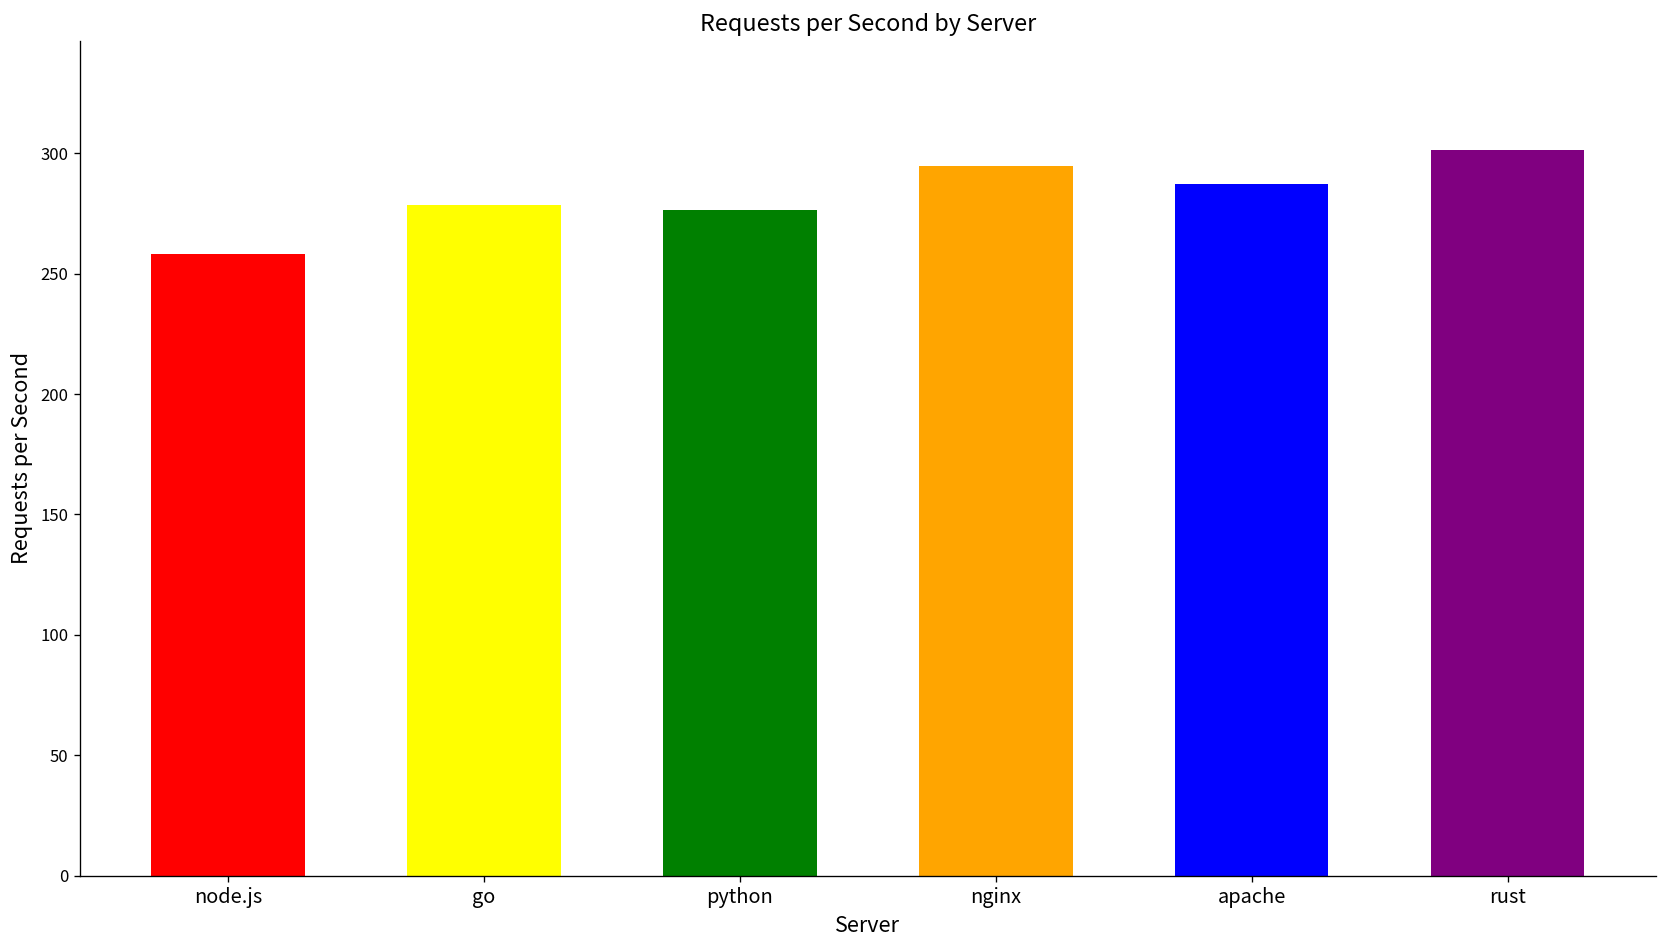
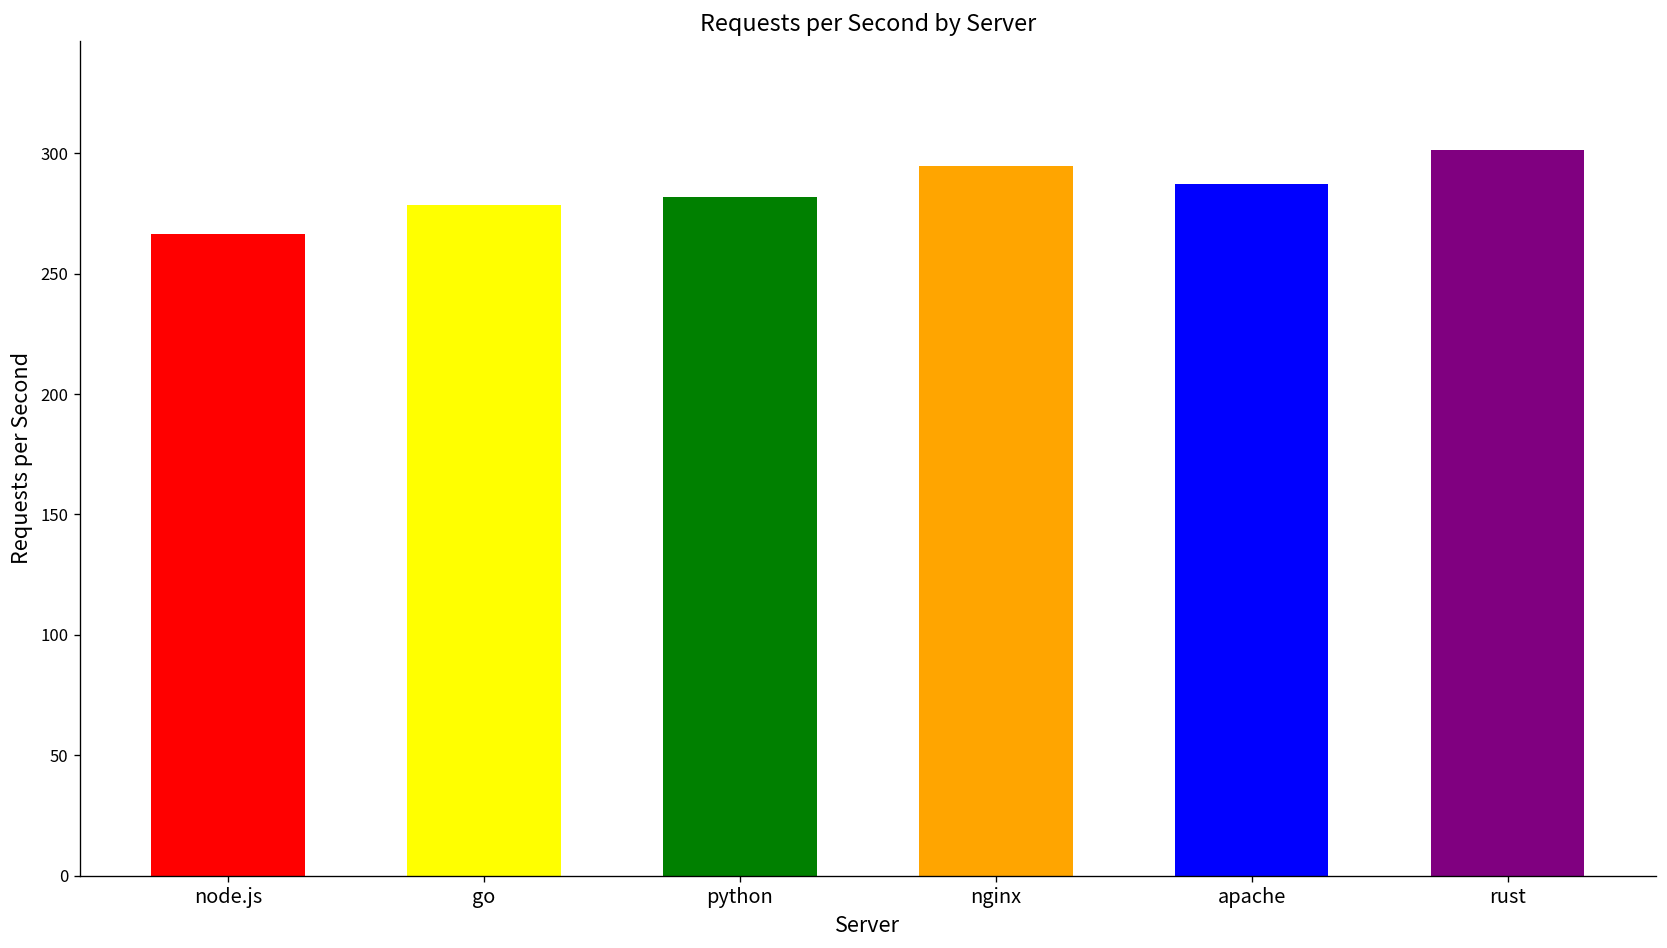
  {
-   "node.js": 258,
+   "node.js": 267,
    "go": 278,
-   "python": 277,
+   "python": 282,
    "nginx": 295,
    "apache": 287,
    "rust": 301
  }
